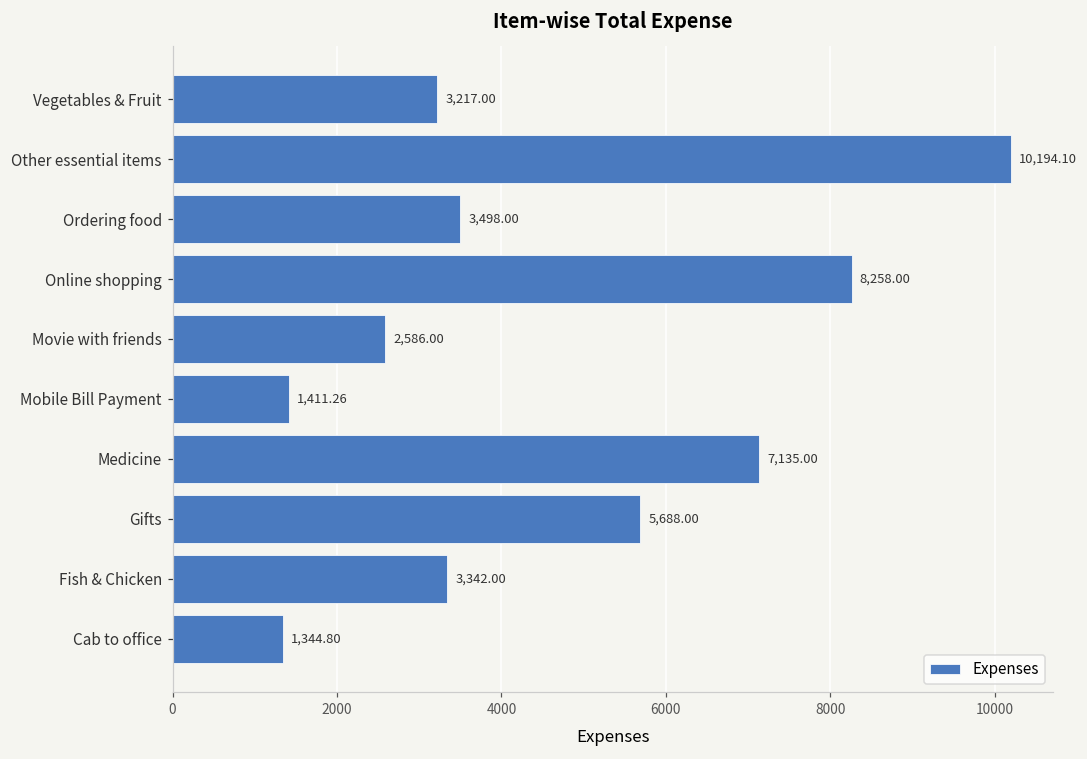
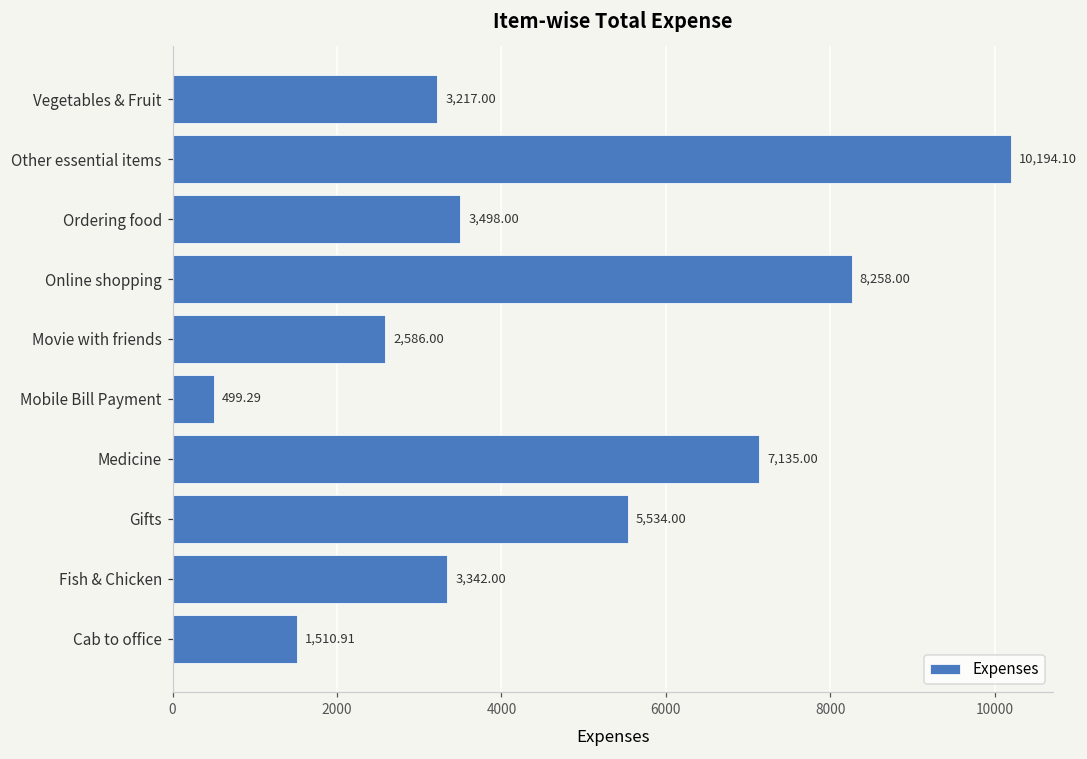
  {
    "Vegetables & Fruit": "3,217.00",
    "Other essential items": "10,194.10",
    "Ordering food": "3,498.00",
    "Online shopping": "8,258.00",
    "Movie with friends": "2,586.00",
-   "Mobile Bill Payment": "1,411.26",
+   "Mobile Bill Payment": "499.29",
    "Medicine": "7,135.00",
-   "Gifts": "5,688.00",
+   "Gifts": "5,534.00",
    "Fish & Chicken": "3,342.00",
-   "Cab to office": "1,344.80"
+   "Cab to office": "1,510.91"
  }
